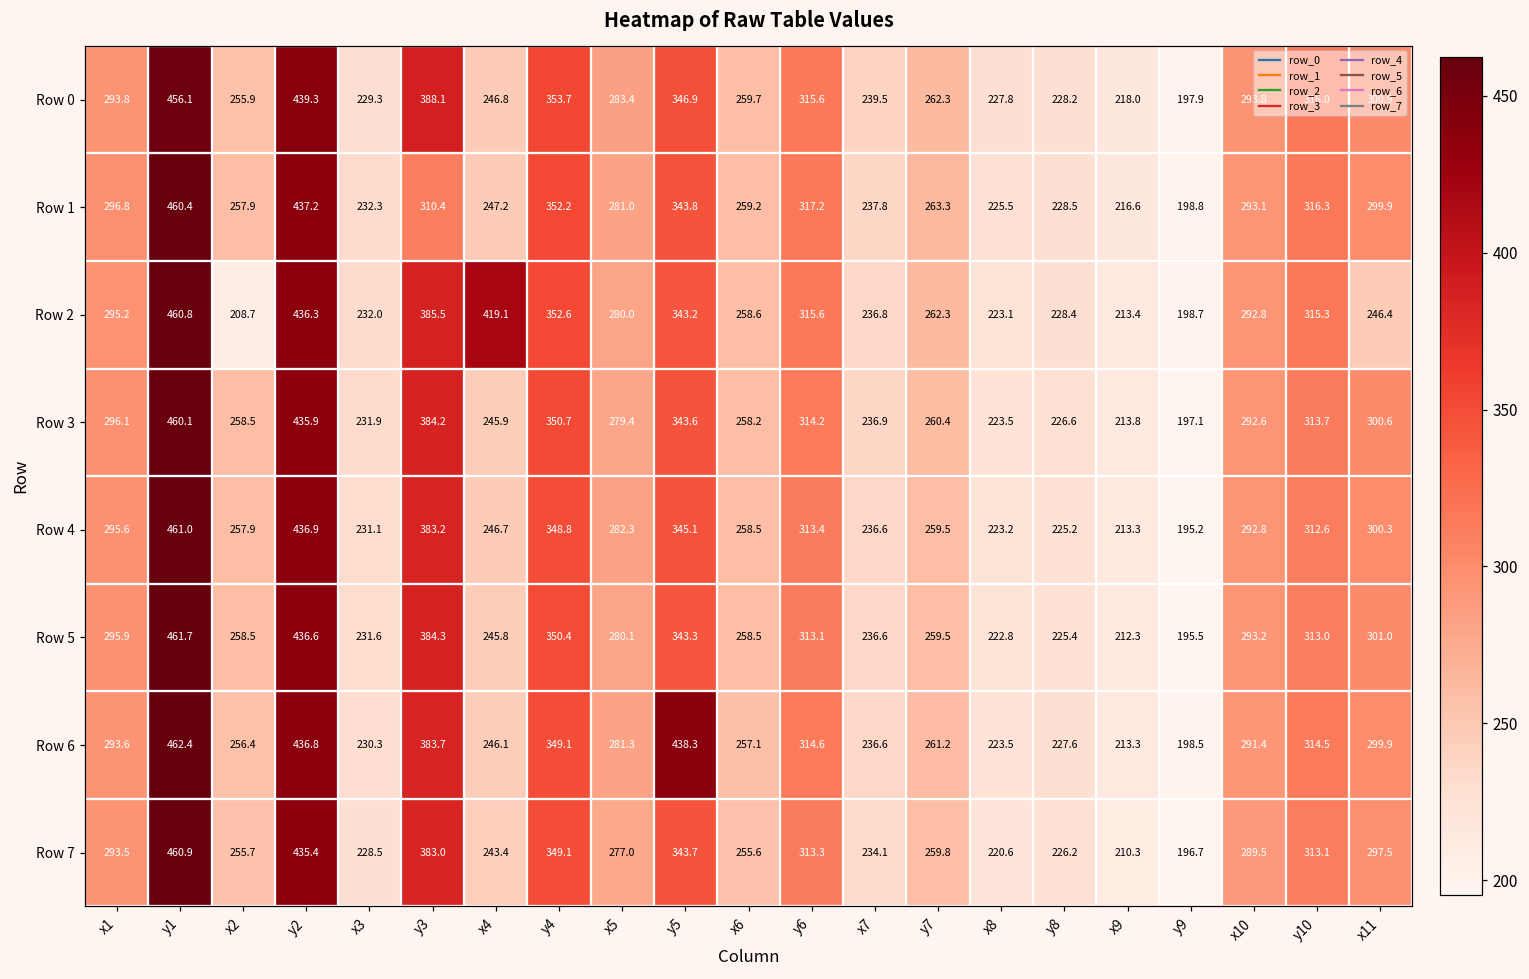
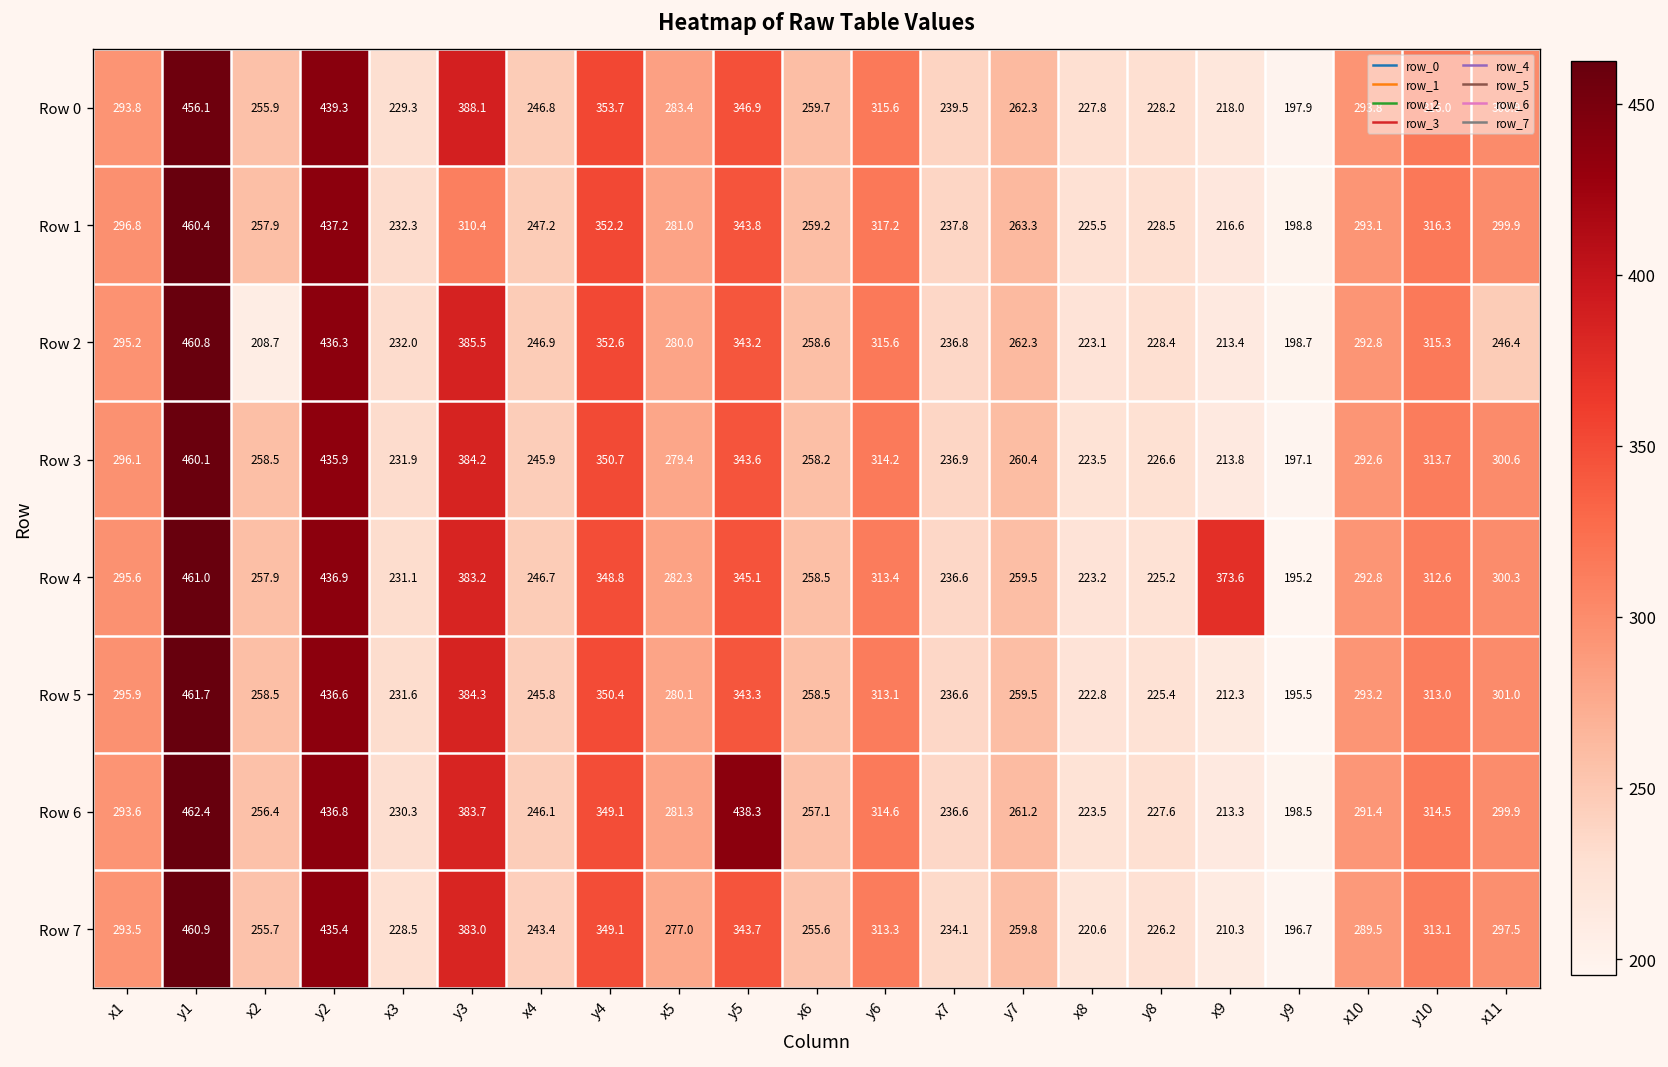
  {
    "Row 0": {
      "x1": 293.8,
      "y1": 456.1,
      "x2": 255.9,
      "y2": 439.3,
      "x3": 229.3,
      "y3": 388.1,
      "x4": 246.8,
      "y4": 353.7,
      "x5": 283.4,
      "y5": 346.9,
      "x6": 259.7,
      "y6": 315.6,
      "x7": 239.5,
      "y7": 262.3,
      "x8": 227.8,
      "y8": 228.2,
      "x9": 218.0,
      "y9": 197.9
    },
    "Row 1": {
      "x1": 296.8,
      "y1": 460.4,
      "x2": 257.9,
      "y2": 437.2,
      "x3": 232.3,
      "y3": 310.4,
      "x4": 247.2,
      "y4": 352.2,
      "x5": 281.0,
      "y5": 343.8,
      "x6": 259.2,
      "y6": 317.2,
      "x7": 237.8,
      "y7": 263.3,
      "x8": 225.5,
      "y8": 228.5,
      "x9": 216.6,
      "y9": 198.8,
      "x10": 293.1,
      "y10": 316.3,
      "x11": 299.9
    },
    "Row 2": {
      "x1": 295.2,
      "y1": 460.8,
      "x2": 208.7,
      "y2": 436.3,
      "x3": 232.0,
      "y3": 385.5,
-     "x4": 419.1,
+     "x4": 246.9,
      "y4": 352.6,
      "x5": 280.0,
      "y5": 343.2,
      "x6": 258.6,
      "y6": 315.6,
      "x7": 236.8,
      "y7": 262.3,
      "x8": 223.1,
      "y8": 228.4,
      "x9": 213.4,
      "y9": 198.7,
      "x10": 292.8,
      "y10": 315.3,
      "x11": 246.4
    },
    "Row 3": {
      "x1": 296.1,
      "y1": 460.1,
      "x2": 258.5,
      "y2": 435.9,
      "x3": 231.9,
      "y3": 384.2,
      "x4": 245.9,
      "y4": 350.7,
      "x5": 279.4,
      "y5": 343.6,
      "x6": 258.2,
      "y6": 314.2,
      "x7": 236.9,
      "y7": 260.4,
      "x8": 223.5,
      "y8": 226.6,
      "x9": 213.8,
      "y9": 197.1,
      "x10": 292.6,
      "y10": 313.7,
      "x11": 300.6
    },
    "Row 4": {
      "x1": 295.6,
      "y1": 461.0,
      "x2": 257.9,
      "y2": 436.9,
      "x3": 231.1,
      "y3": 383.2,
      "x4": 246.7,
      "y4": 348.8,
      "x5": 282.3,
      "y5": 345.1,
      "x6": 258.5,
      "y6": 313.4,
      "x7": 236.6,
      "y7": 259.5,
      "x8": 223.2,
      "y8": 225.2,
-     "x9": 213.3,
+     "x9": 373.6,
      "y9": 195.2,
      "x10": 292.8,
      "y10": 312.6,
      "x11": 300.3
    },
    "Row 5": {
      "x1": 295.9,
      "y1": 461.7,
      "x2": 258.5,
      "y2": 436.6,
      "x3": 231.6,
      "y3": 384.3,
      "x4": 245.8,
      "y4": 350.4,
      "x5": 280.1,
      "y5": 343.3,
      "x6": 258.5,
      "y6": 313.1,
      "x7": 236.6,
      "y7": 259.5,
      "x8": 222.8,
      "y8": 225.4,
      "x9": 212.3,
      "y9": 195.5,
      "x10": 293.2,
      "y10": 313.0,
      "x11": 301.0
    },
    "Row 6": {
      "x1": 293.6,
      "y1": 462.4,
      "x2": 256.4,
      "y2": 436.8,
      "x3": 230.3,
      "y3": 383.7,
      "x4": 246.1,
      "y4": 349.1,
      "x5": 281.3,
      "y5": 438.3,
      "x6": 257.1,
      "y6": 314.6,
      "x7": 236.6,
      "y7": 261.2,
      "x8": 223.5,
      "y8": 227.6,
      "x9": 213.3,
      "y9": 198.5,
      "x10": 291.4,
      "y10": 314.5,
      "x11": 299.9
    },
    "Row 7": {
      "x1": 293.5,
      "y1": 460.9,
      "x2": 255.7,
      "y2": 435.4,
      "x3": 228.5,
      "y3": 383.0,
      "x4": 243.4,
      "y4": 349.1,
      "x5": 277.0,
      "y5": 343.7,
      "x6": 255.6,
      "y6": 313.3,
      "x7": 234.1,
      "y7": 259.8,
      "x8": 220.6,
      "y8": 226.2,
      "x9": 210.3,
      "y9": 196.7,
      "x10": 289.5,
      "y10": 313.1,
      "x11": 297.5
    }
  }
